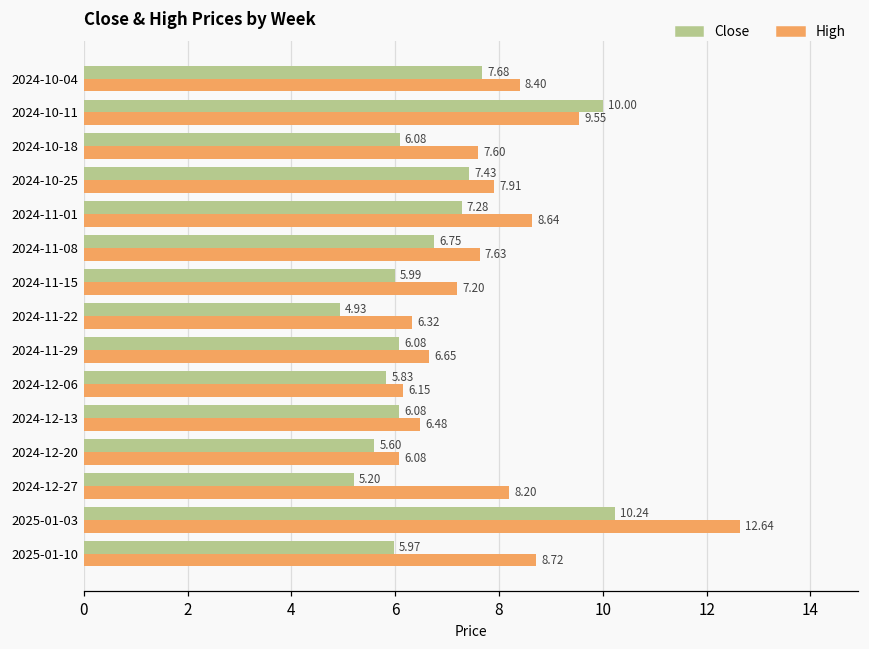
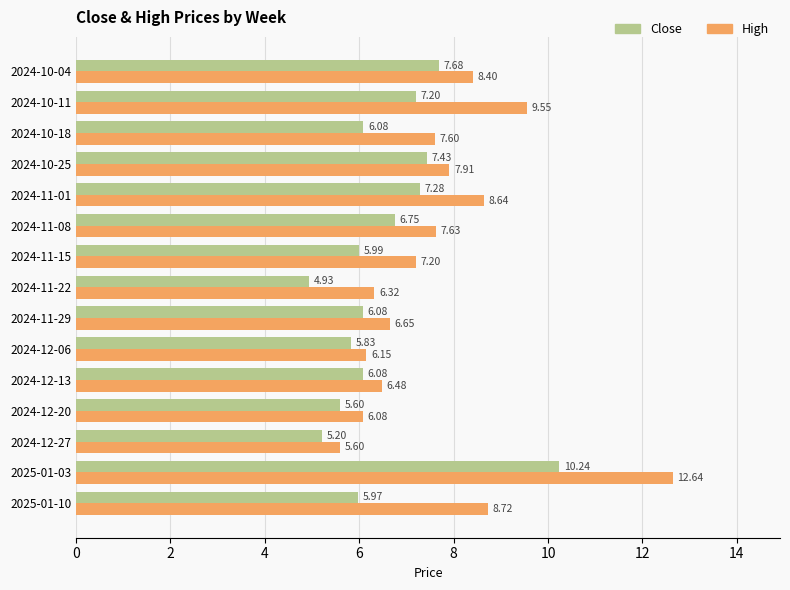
  {
    "High": {
      "2024-10-04": 8.40,
      "2024-10-11": 9.55,
      "2024-10-18": 7.60,
      "2024-10-25": 7.91,
      "2024-11-01": 8.64,
      "2024-11-08": 7.63,
      "2024-11-15": 7.20,
      "2024-11-22": 6.32,
      "2024-11-29": 6.65,
      "2024-12-06": 6.15,
      "2024-12-13": 6.48,
      "2024-12-20": 6.08,
-     "2024-12-27": 8.20,
+     "2024-12-27": 5.60,
      "2025-01-03": 12.64,
      "2025-01-10": 8.72
    },
    "Close": {
      "2024-10-04": 7.68,
-     "2024-10-11": 10.00,
+     "2024-10-11": 7.20,
      "2024-10-18": 6.08,
      "2024-10-25": 7.43,
      "2024-11-01": 7.28,
      "2024-11-08": 6.75,
      "2024-11-15": 5.99,
      "2024-11-22": 4.93,
      "2024-11-29": 6.08,
      "2024-12-06": 5.83,
      "2024-12-13": 6.08,
      "2024-12-20": 5.60,
      "2024-12-27": 5.20,
      "2025-01-03": 10.24,
      "2025-01-10": 5.97
    }
  }
